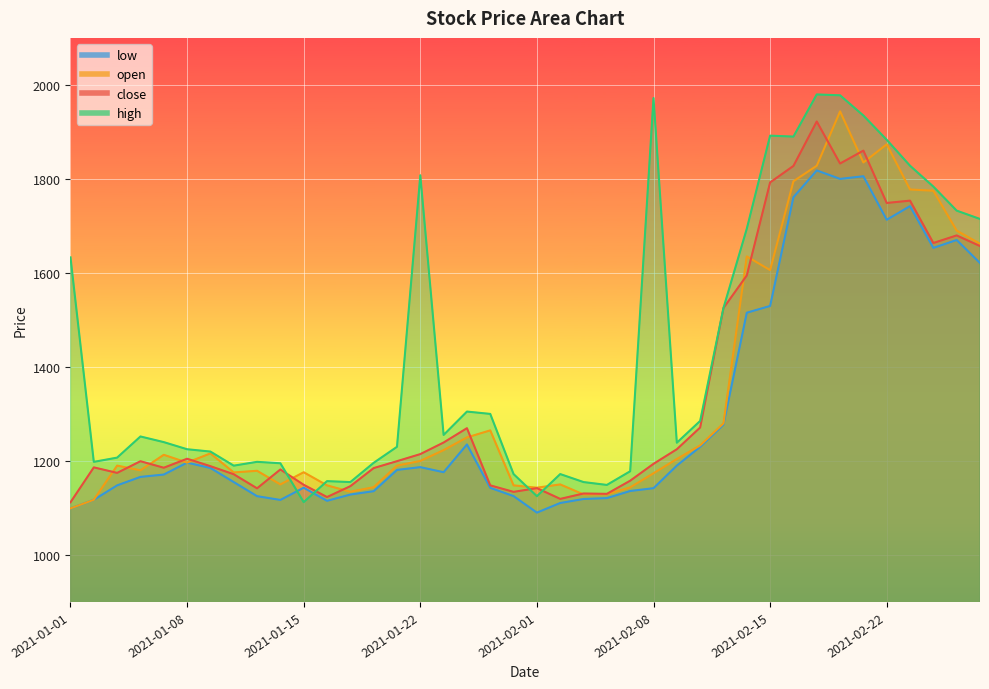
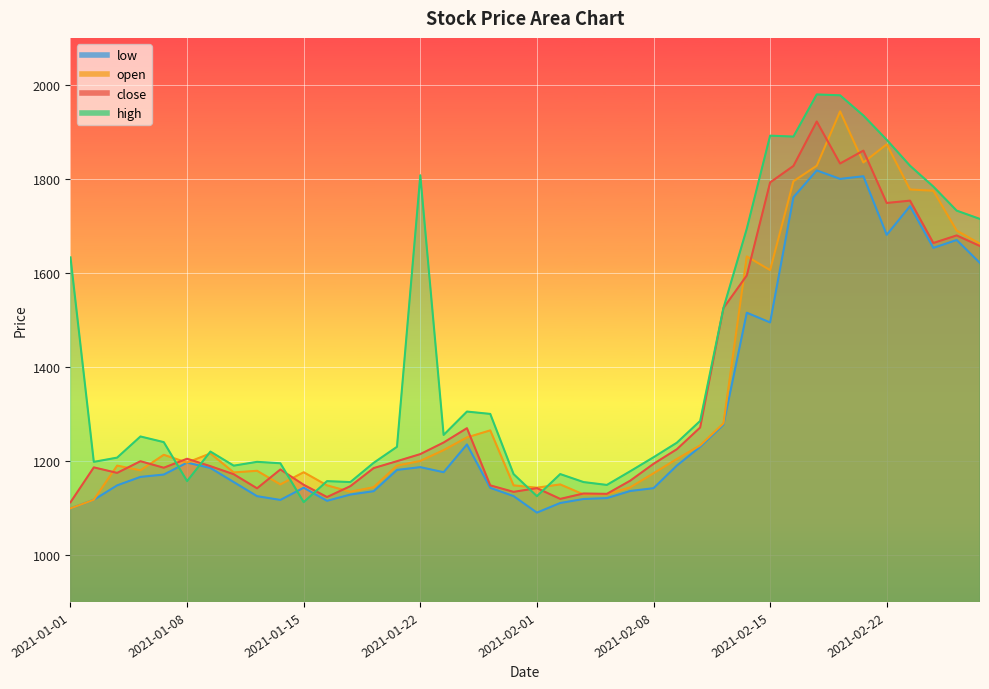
  {
    "low": {
      "2021-01-15": 1140,
      "2021-01-22": 1190,
      "2021-02-01": 1090,
      "2021-02-08": 1140,
-     "2021-02-15": 1530,
-     "2021-02-22": 1710
+     "2021-02-15": 1490,
+     "2021-02-22": 1680
    },
    "high": {
      "2021-01-01": 1630,
-     "2021-01-08": 1220,
+     "2021-01-08": 1160,
      "2021-01-15": 1110,
      "2021-01-22": 1810,
      "2021-02-01": 1130,
-     "2021-02-08": 1970,
+     "2021-02-08": 1210,
      "2021-02-15": 1890,
      "2021-02-22": 1880
    }
  }
